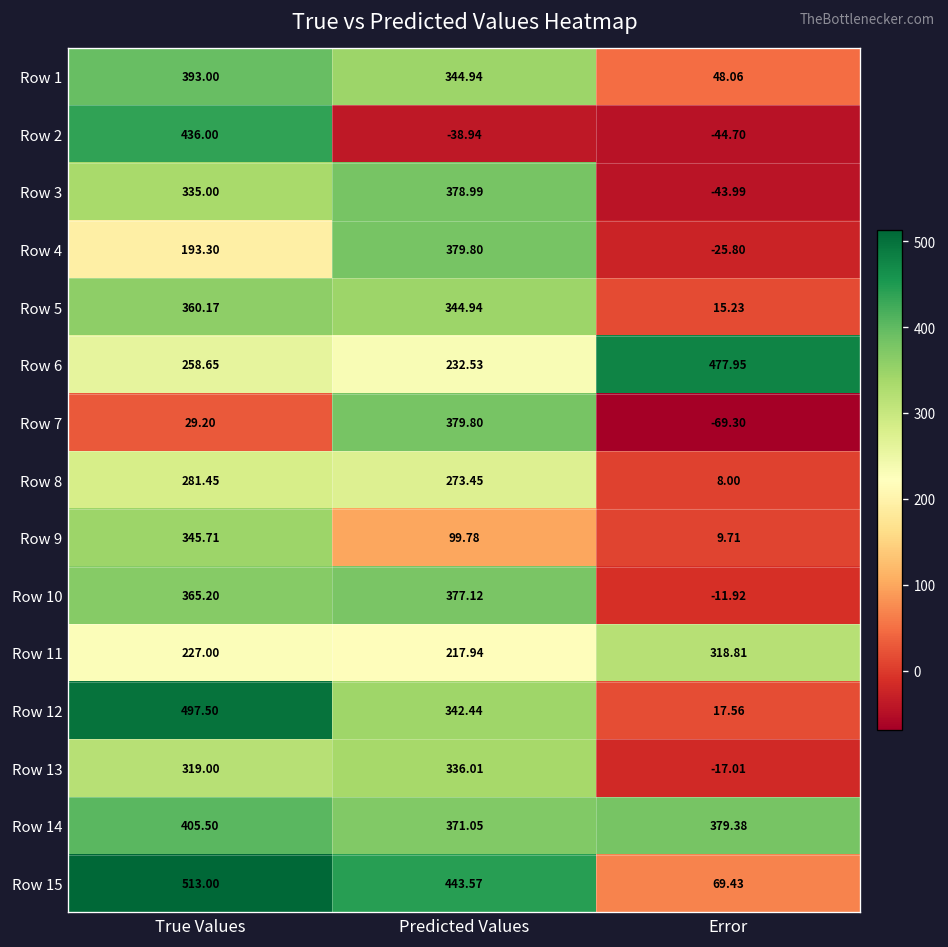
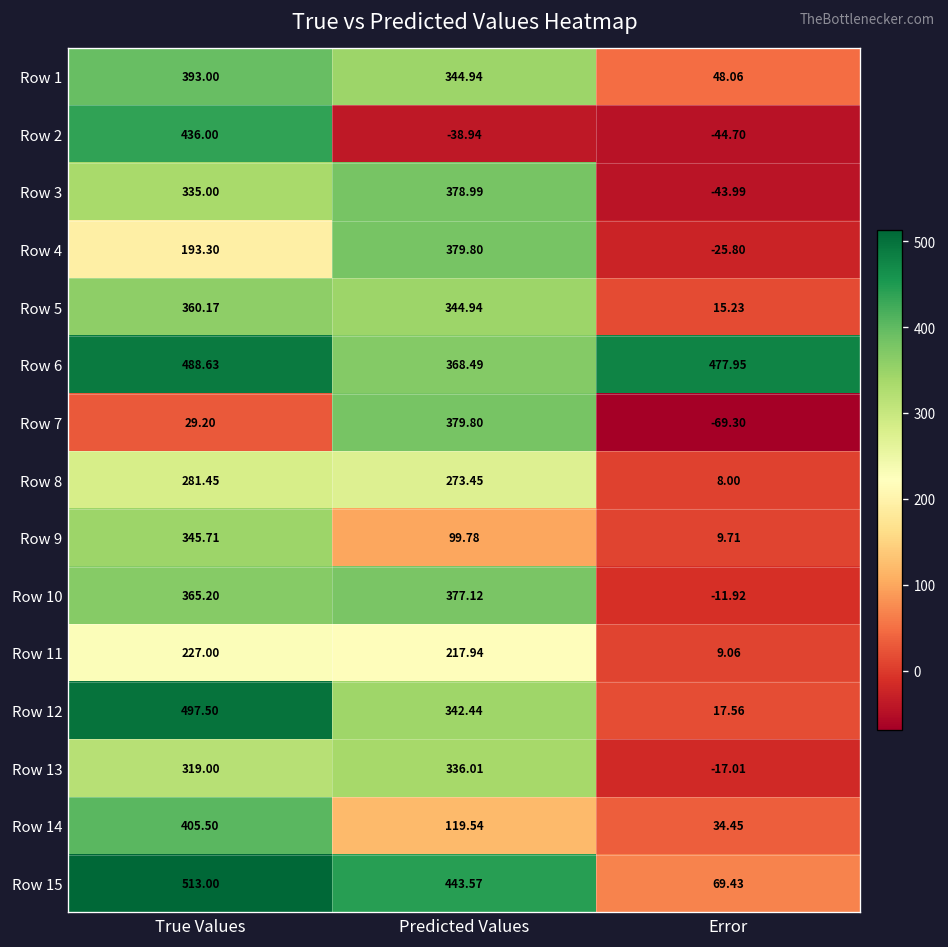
  {
    "Row 1": {
      "True Values": 393.00,
      "Predicted Values": 344.94,
      "Error": 48.06
    },
    "Row 2": {
      "True Values": 436.00,
      "Predicted Values": -38.94,
      "Error": -44.70
    },
    "Row 3": {
      "True Values": 335.00,
      "Predicted Values": 378.99,
      "Error": -43.99
    },
    "Row 4": {
      "True Values": 193.30,
      "Predicted Values": 379.80,
      "Error": -25.80
    },
    "Row 5": {
      "True Values": 360.17,
      "Predicted Values": 344.94,
      "Error": 15.23
    },
    "Row 6": {
-     "True Values": 258.65,
-     "Predicted Values": 232.53,
+     "True Values": 488.63,
+     "Predicted Values": 368.49,
      "Error": 477.95
    },
    "Row 7": {
      "True Values": 29.20,
      "Predicted Values": 379.80,
      "Error": -69.30
    },
    "Row 8": {
      "True Values": 281.45,
      "Predicted Values": 273.45,
      "Error": 8.00
    },
    "Row 9": {
      "True Values": 345.71,
      "Predicted Values": 99.78,
      "Error": 9.71
    },
    "Row 10": {
      "True Values": 365.20,
      "Predicted Values": 377.12,
      "Error": -11.92
    },
    "Row 11": {
      "True Values": 227.00,
      "Predicted Values": 217.94,
-     "Error": 318.81
+     "Error": 9.06
    },
    "Row 12": {
      "True Values": 497.50,
      "Predicted Values": 342.44,
      "Error": 17.56
    },
    "Row 13": {
      "True Values": 319.00,
      "Predicted Values": 336.01,
      "Error": -17.01
    },
    "Row 14": {
      "True Values": 405.50,
-     "Predicted Values": 371.05,
-     "Error": 379.38
+     "Predicted Values": 119.54,
+     "Error": 34.45
    },
    "Row 15": {
      "True Values": 513.00,
      "Predicted Values": 443.57,
      "Error": 69.43
    }
  }
